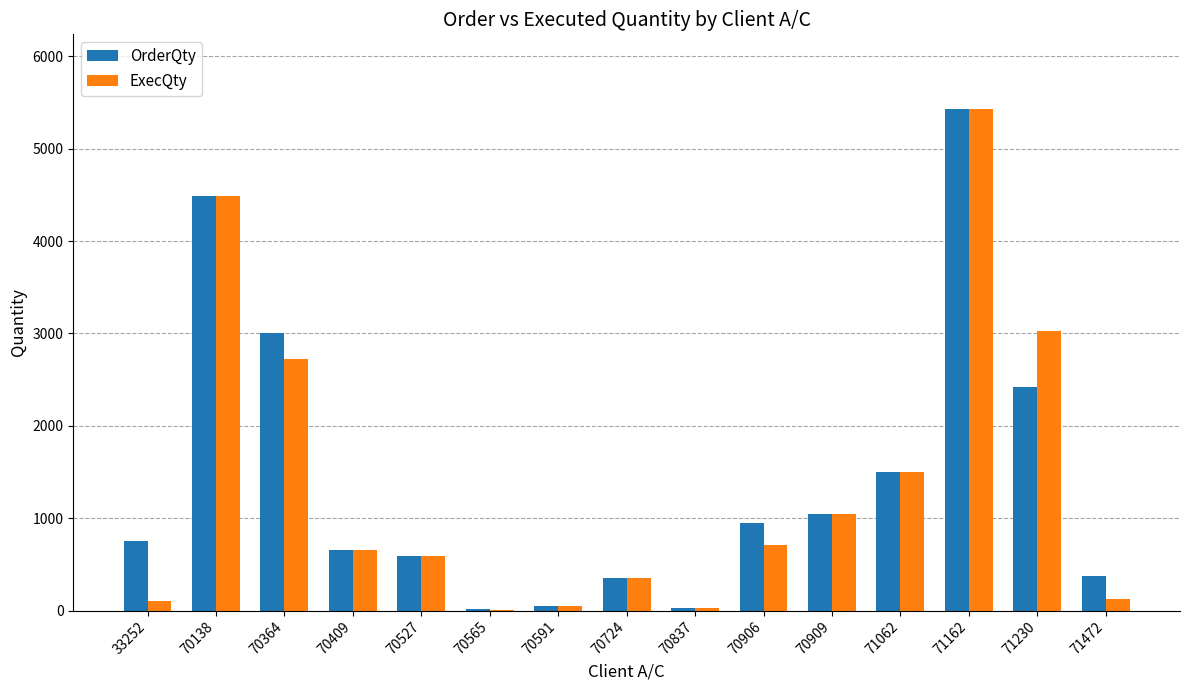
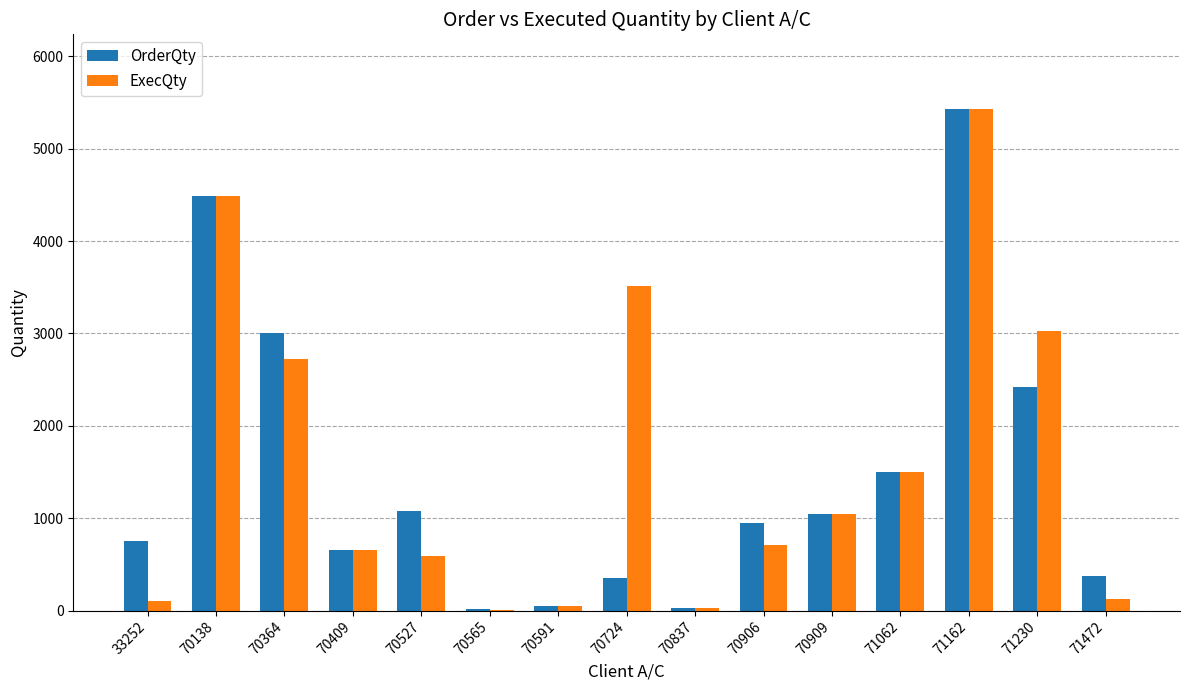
  {
    "OrderQty": {
      "33252": 800,
      "70138": 4500,
      "70364": 3000,
      "70409": 700,
-     "70527": 600,
+     "70527": 1100,
      "70591": 100,
      "70724": 400,
      "70837": 0,
      "70906": 1000,
      "70909": 1100,
      "71062": 1500,
      "71162": 5400,
      "71230": 2400,
      "71472": 400
    },
    "ExecQty": {
      "33252": 100,
      "70138": 4500,
      "70364": 2700,
      "70409": 700,
      "70527": 600,
      "70591": 100,
-     "70724": 400,
+     "70724": 3500,
      "70837": 0,
      "70906": 700,
      "70909": 1100,
      "71062": 1500,
      "71162": 5400,
      "71230": 3000,
      "71472": 100
    }
  }
